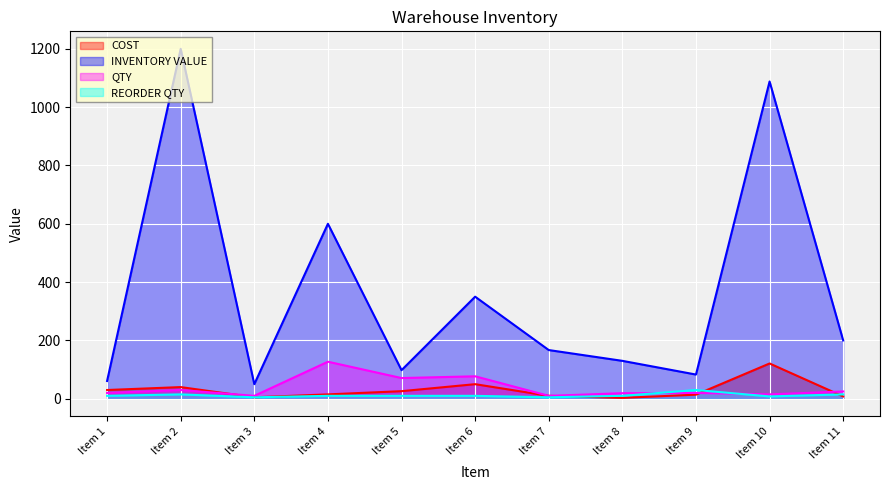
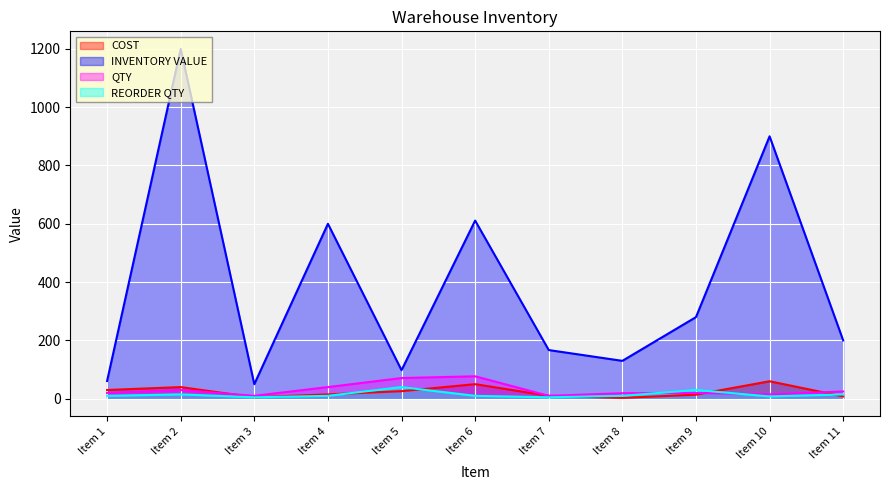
  {
    "COST": {
      "Item 1": 30,
      "Item 2": 40,
      "Item 5": 30,
      "Item 6": 50,
-     "Item 10": 120
+     "Item 10": 60
    },
    "INVENTORY VALUE": {
      "Item 1": 60,
      "Item 3": 50,
      "Item 4": 600,
      "Item 5": 100,
-     "Item 6": 350,
+     "Item 6": 610,
      "Item 7": 170,
      "Item 8": 130,
-     "Item 9": 80,
-     "Item 10": 1090,
+     "Item 9": 280,
+     "Item 10": 900,
      "Item 11": 200
    },
    "QTY": {
      "Item 1": 20,
      "Item 2": 30,
-     "Item 4": 130,
+     "Item 4": 40,
      "Item 5": 70,
      "Item 6": 80,
      "Item 8": 20,
      "Item 11": 30
    },
    "REORDER QTY": {
      "Item 1": 10,
      "Item 2": 20,
-     "Item 5": 10,
+     "Item 5": 40,
      "Item 6": 10,
      "Item 9": 30
    }
  }
